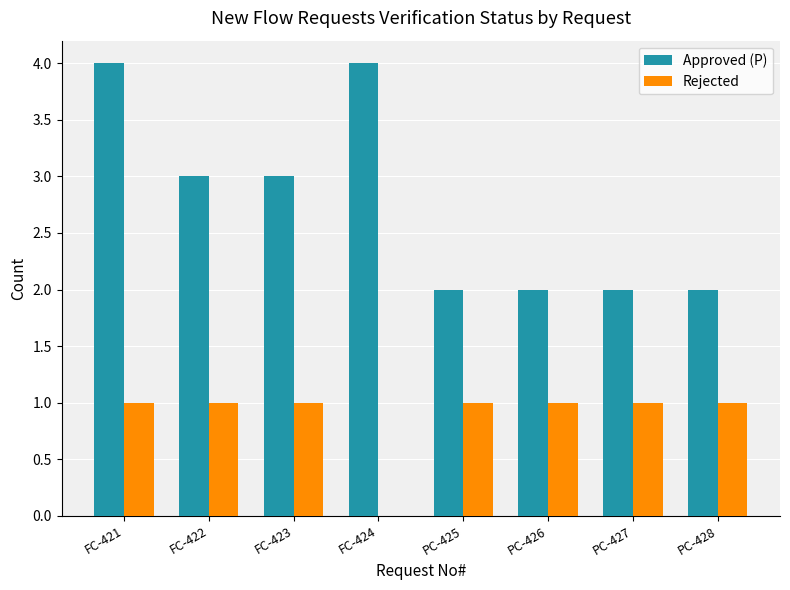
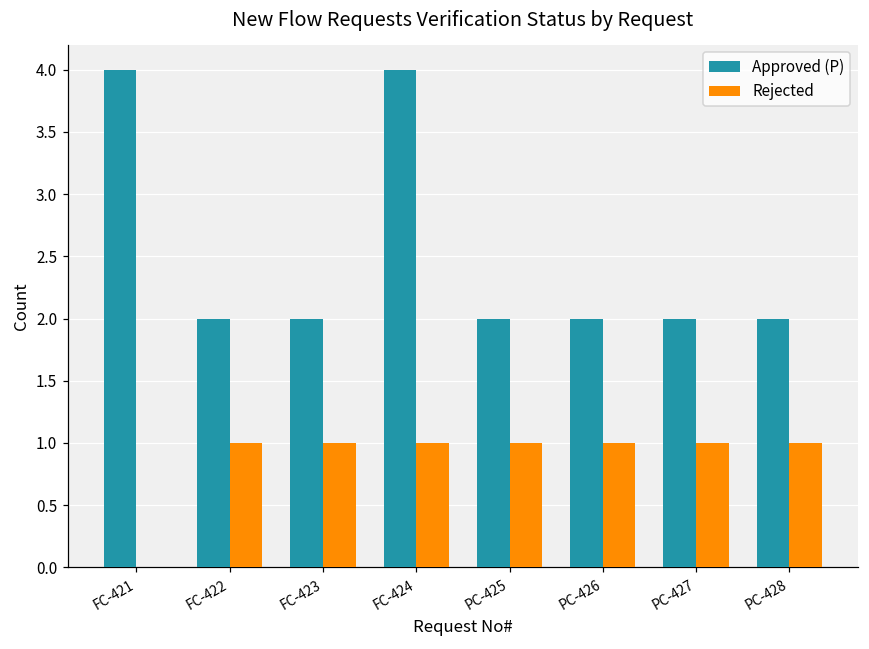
  {
    "Approved (P)": {
      "FC-421": 4,
-     "FC-422": 3,
-     "FC-423": 3,
+     "FC-422": 2,
+     "FC-423": 2,
      "FC-424": 4,
      "PC-425": 2,
      "PC-426": 2,
      "PC-427": 2,
      "PC-428": 2
    },
    "Rejected": {
-     "FC-421": 1,
+     "FC-421": 0,
      "FC-422": 1,
      "FC-423": 1,
-     "FC-424": 0,
+     "FC-424": 1,
      "PC-425": 1,
      "PC-426": 1,
      "PC-427": 1,
      "PC-428": 1
    }
  }
